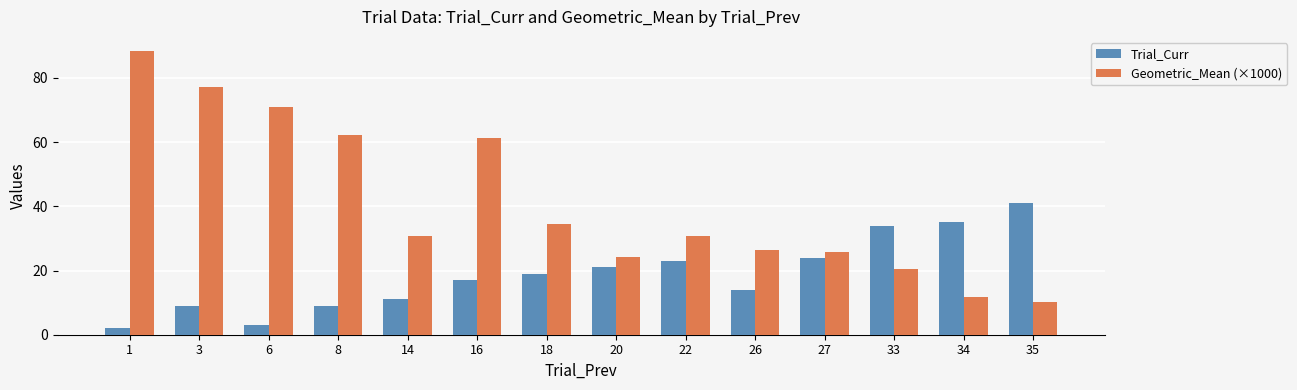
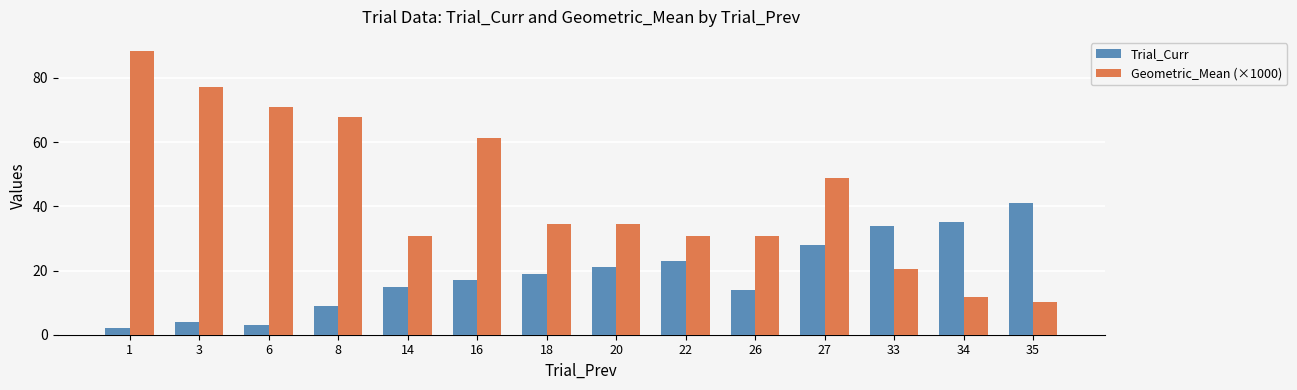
  {
    "Trial_Curr": {
      "1": 2,
-     "3": 9,
+     "3": 4,
      "6": 3,
      "8": 9,
-     "14": 11,
+     "14": 15,
      "16": 17,
      "18": 19,
      "20": 21,
      "22": 23,
      "26": 14,
-     "27": 24,
+     "27": 28,
      "33": 34,
      "34": 35,
      "35": 41
    },
    "Geometric_Mean (×1000)": {
      "1": 88,
      "3": 77,
      "6": 71,
-     "8": 62,
+     "8": 68,
      "14": 31,
      "16": 61,
      "18": 35,
-     "20": 24,
+     "20": 35,
      "22": 31,
-     "26": 27,
-     "27": 26,
+     "26": 31,
+     "27": 49,
      "33": 20,
      "34": 12,
      "35": 10
    }
  }
